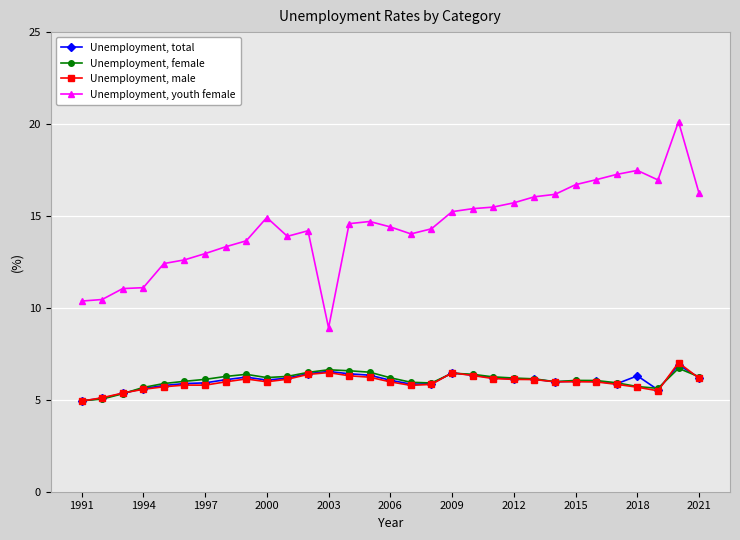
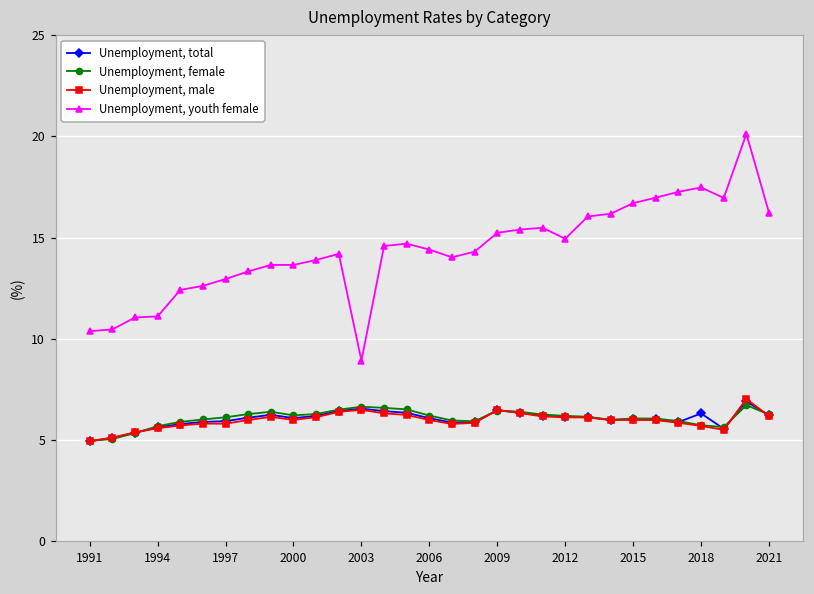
  {
    "Unemployment, total": {
      "2018": 6.3
    },
    "Unemployment, female": {
      "1997": 6.1
    },
    "Unemployment, youth female": {
      "1991": 10.4,
      "1994": 11.1,
      "1997": 13.0,
-     "2000": 14.9,
+     "2000": 13.6,
      "2003": 8.9,
      "2006": 14.4,
      "2009": 15.2,
-     "2012": 15.7,
+     "2012": 14.9,
      "2015": 16.7,
      "2018": 17.5,
      "2021": 16.2
    }
  }
